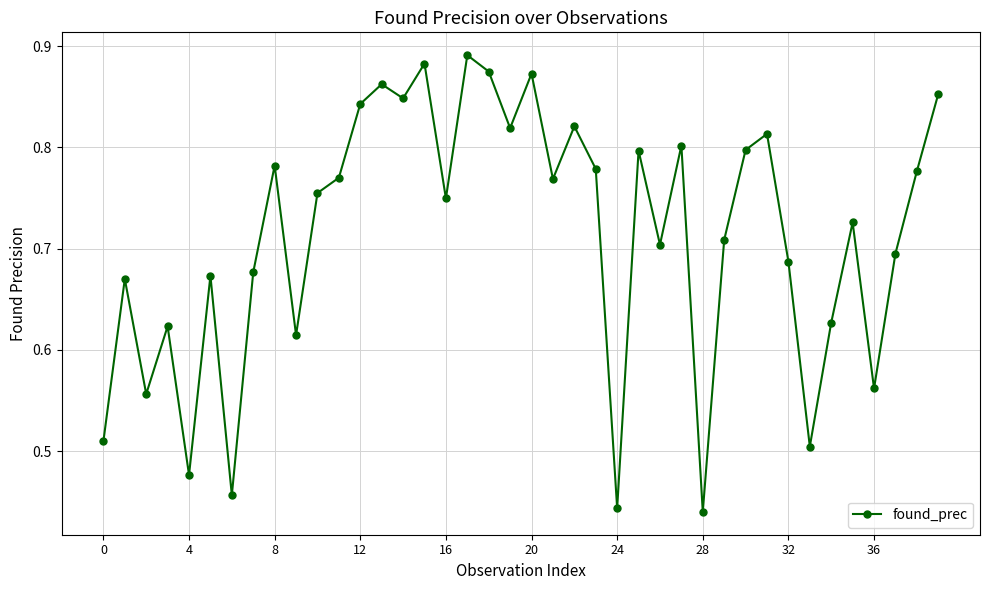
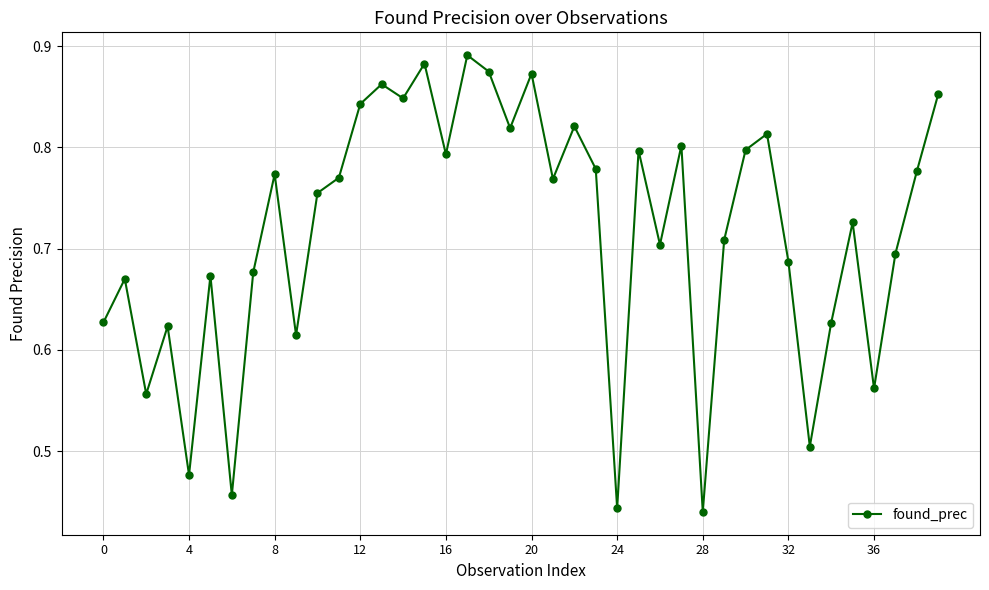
  {
-   "0": 0.510,
+   "0": 0.627,
    "4": 0.476,
-   "8": 0.782,
+   "8": 0.774,
    "12": 0.843,
-   "16": 0.750,
+   "16": 0.793,
    "20": 0.873,
    "24": 0.443,
    "28": 0.440,
    "32": 0.687,
    "36": 0.562
  }
